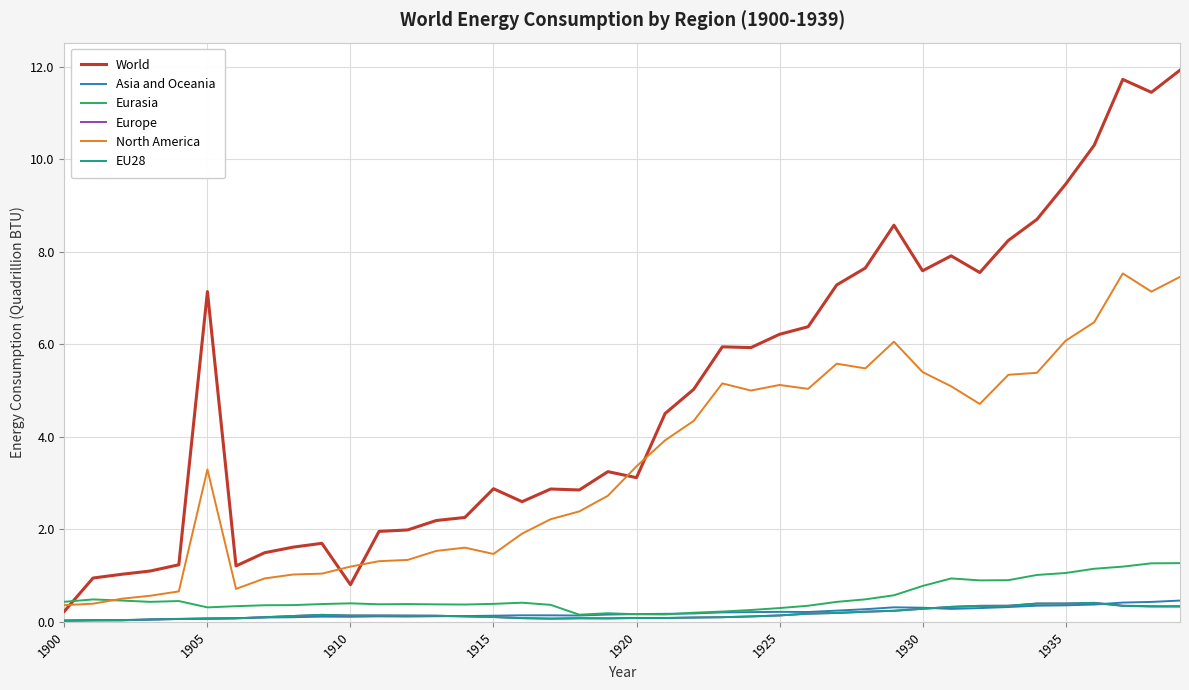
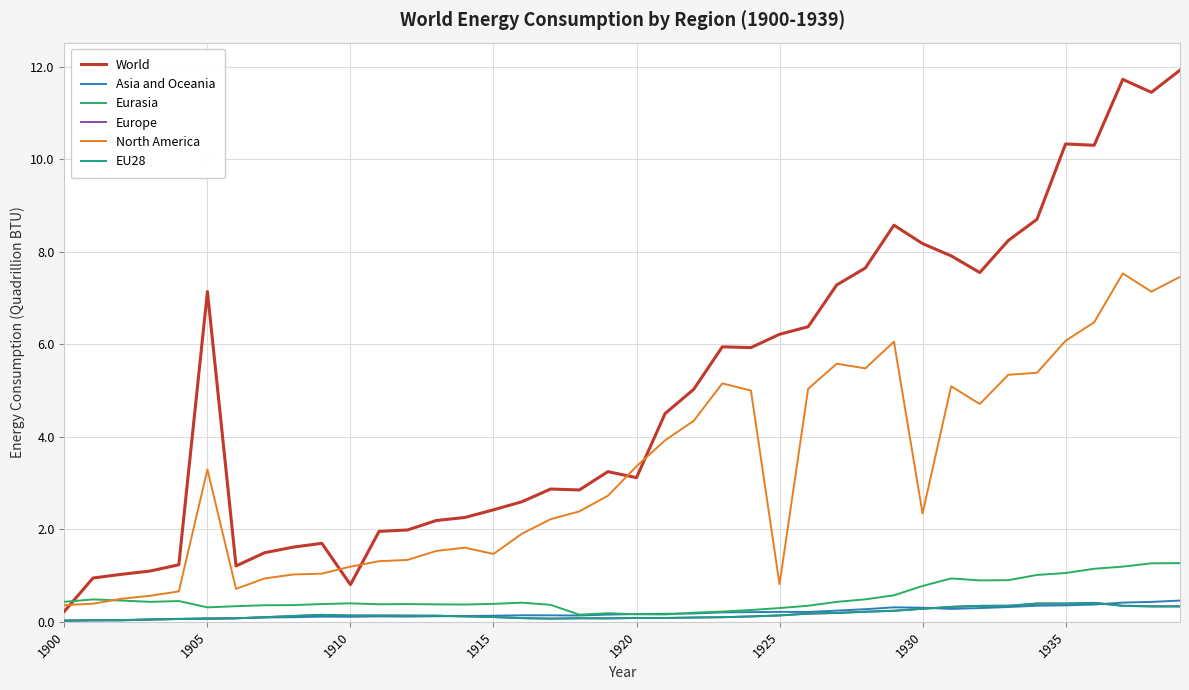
  {
    "World": {
      "1900": 0.2,
      "1905": 7.1,
      "1910": 0.8,
-     "1915": 2.9,
+     "1915": 2.4,
      "1920": 3.1,
      "1925": 6.2,
-     "1930": 7.6,
-     "1935": 9.5
+     "1930": 8.2,
+     "1935": 10.3
    },
    "Asia and Oceania": {
      "1925": 0.2
    },
    "North America": {
      "1900": 0.4,
      "1905": 3.3,
      "1910": 1.2,
      "1915": 1.5,
      "1920": 3.4,
-     "1925": 5.1,
-     "1930": 5.4,
+     "1925": 0.8,
+     "1930": 2.3,
      "1935": 6.1
    }
  }
